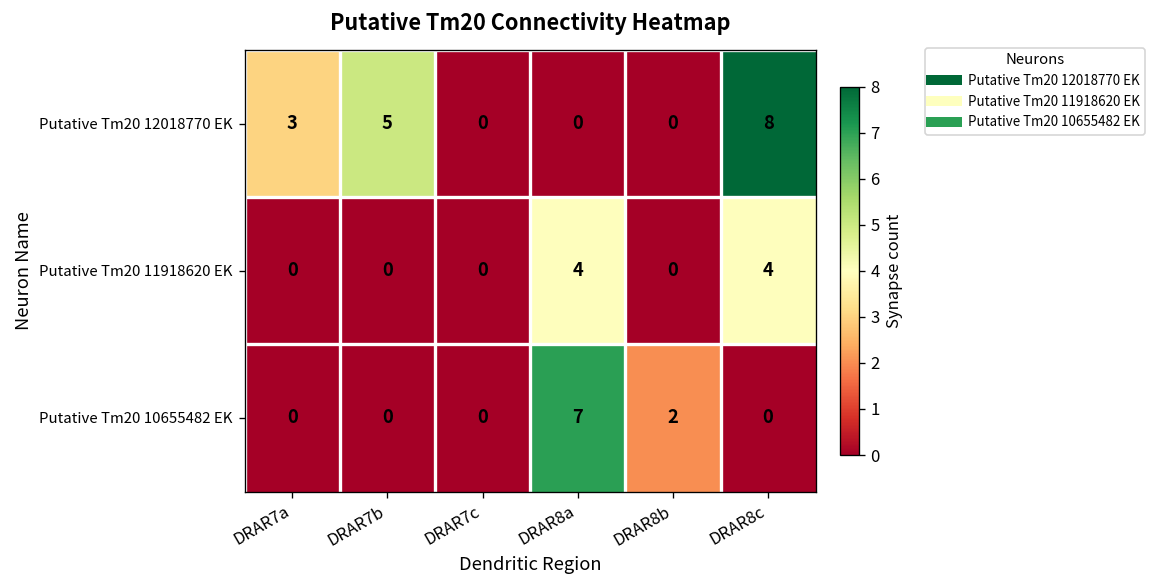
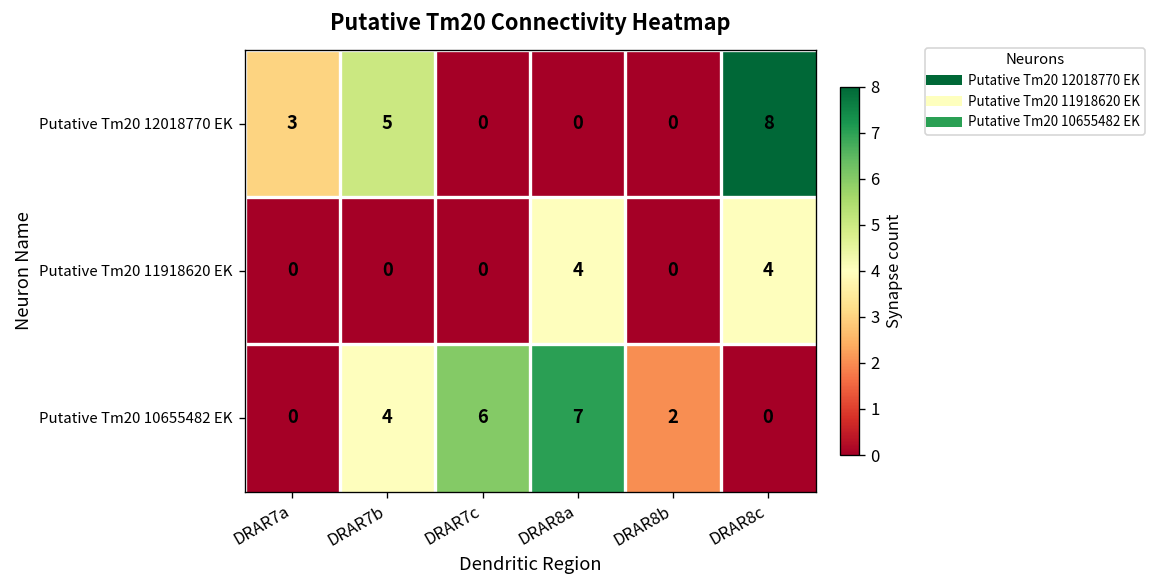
  {
    "Putative Tm20 12018770 EK": {
      "DRAR7a": 3,
      "DRAR7b": 5,
      "DRAR7c": 0,
      "DRAR8a": 0,
      "DRAR8b": 0,
      "DRAR8c": 8
    },
    "Putative Tm20 11918620 EK": {
      "DRAR7a": 0,
      "DRAR7b": 0,
      "DRAR7c": 0,
      "DRAR8a": 4,
      "DRAR8b": 0,
      "DRAR8c": 4
    },
    "Putative Tm20 10655482 EK": {
      "DRAR7a": 0,
-     "DRAR7b": 0,
-     "DRAR7c": 0,
+     "DRAR7b": 4,
+     "DRAR7c": 6,
      "DRAR8a": 7,
      "DRAR8b": 2,
      "DRAR8c": 0
    }
  }
